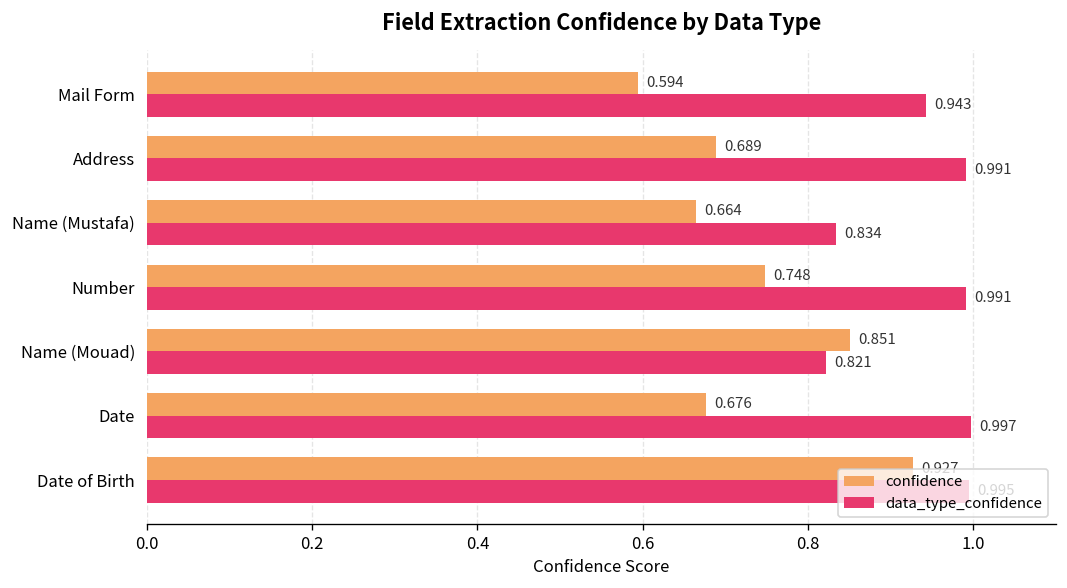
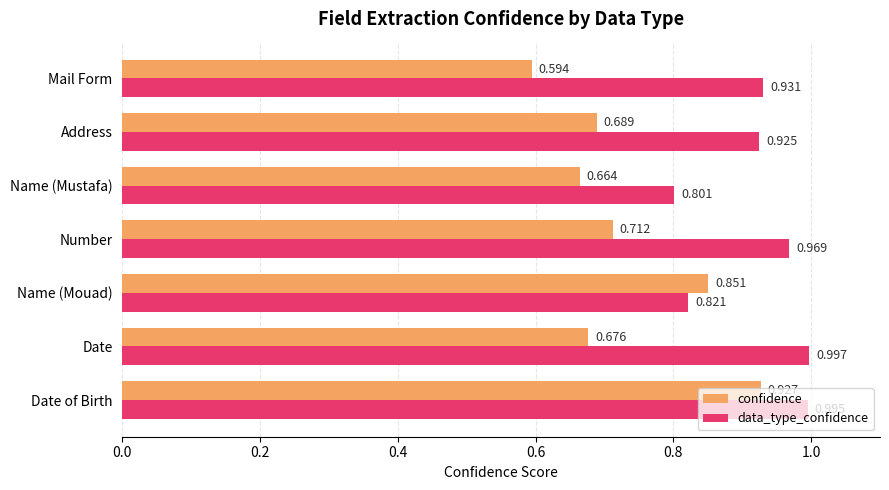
  {
    "confidence": {
      "Mail Form": 0.594,
      "Address": 0.689,
      "Name (Mustafa)": 0.664,
-     "Number": 0.748,
+     "Number": 0.712,
      "Name (Mouad)": 0.851,
      "Date": 0.676
    },
    "data_type_confidence": {
-     "Mail Form": 0.943,
-     "Address": 0.991,
-     "Name (Mustafa)": 0.834,
-     "Number": 0.991,
+     "Mail Form": 0.931,
+     "Address": 0.925,
+     "Name (Mustafa)": 0.801,
+     "Number": 0.969,
      "Name (Mouad)": 0.821,
      "Date": 0.997
    }
  }
